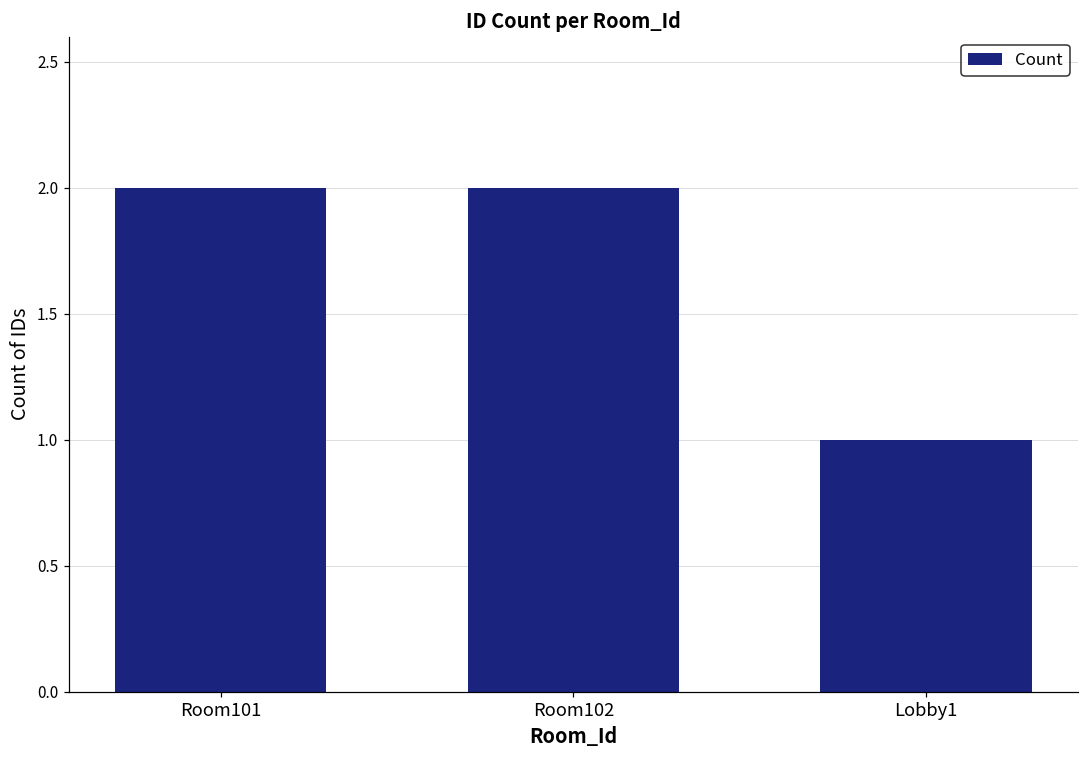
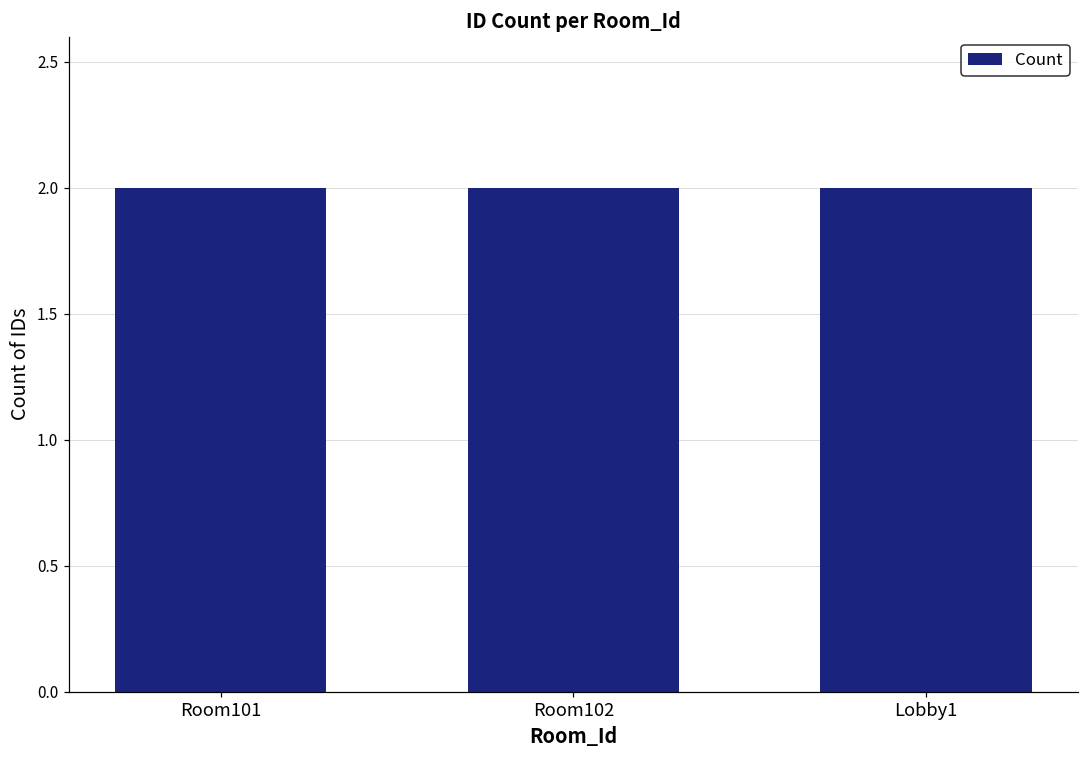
  {
    "Room101": 2,
    "Room102": 2,
-   "Lobby1": 1
+   "Lobby1": 2
  }
